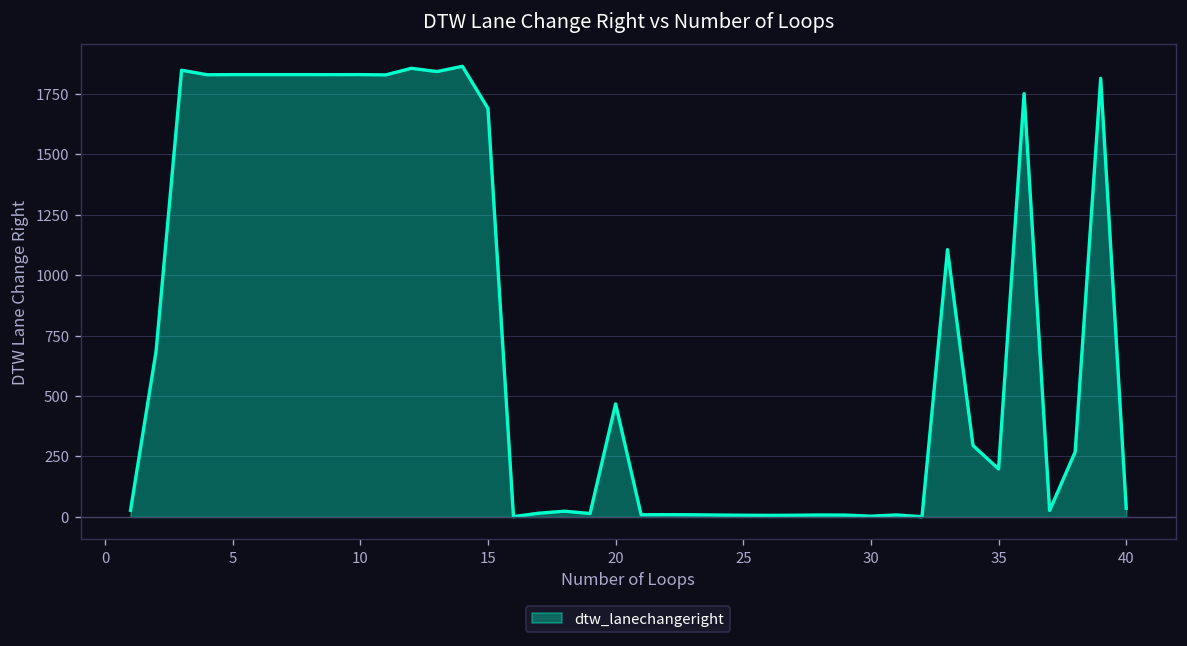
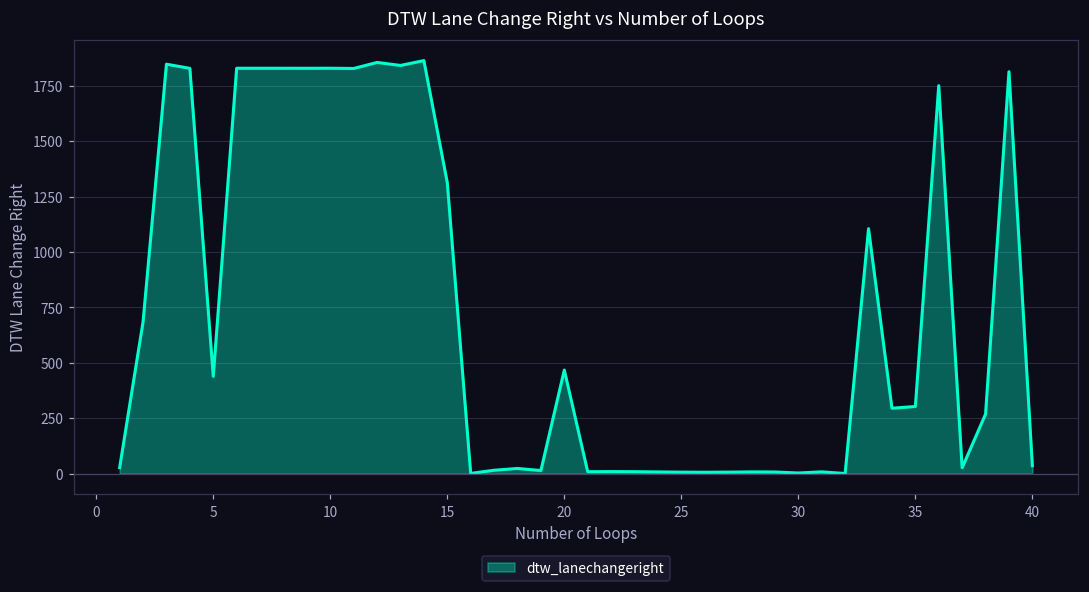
  {
-   "5": 1830,
+   "5": 440,
    "10": 1830,
-   "15": 1690,
+   "15": 1310,
    "20": 470,
    "25": 10,
    "30": 0,
-   "35": 200,
+   "35": 300,
    "40": 40
  }
